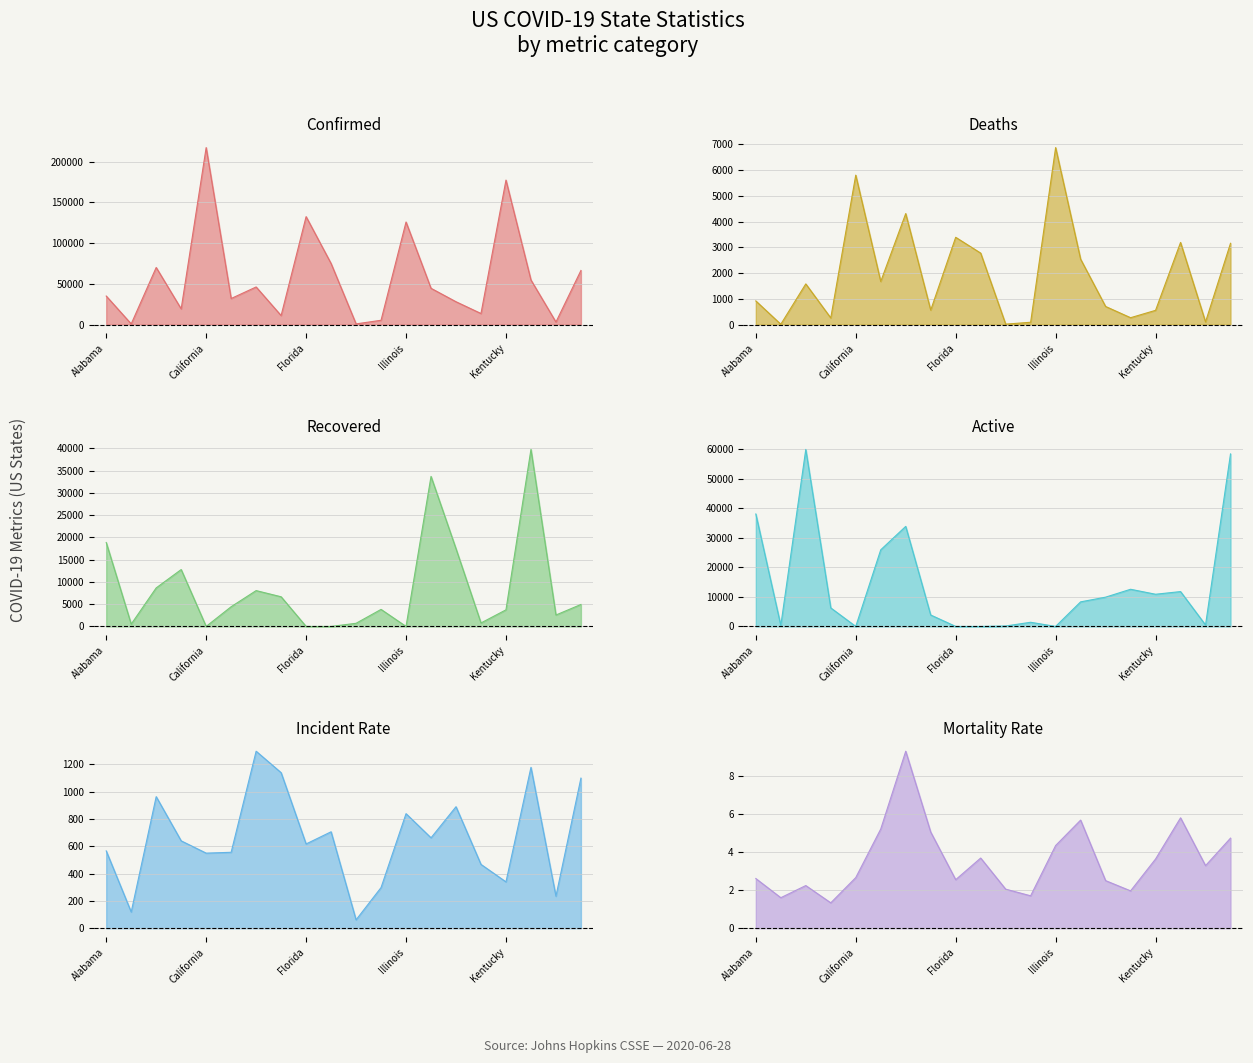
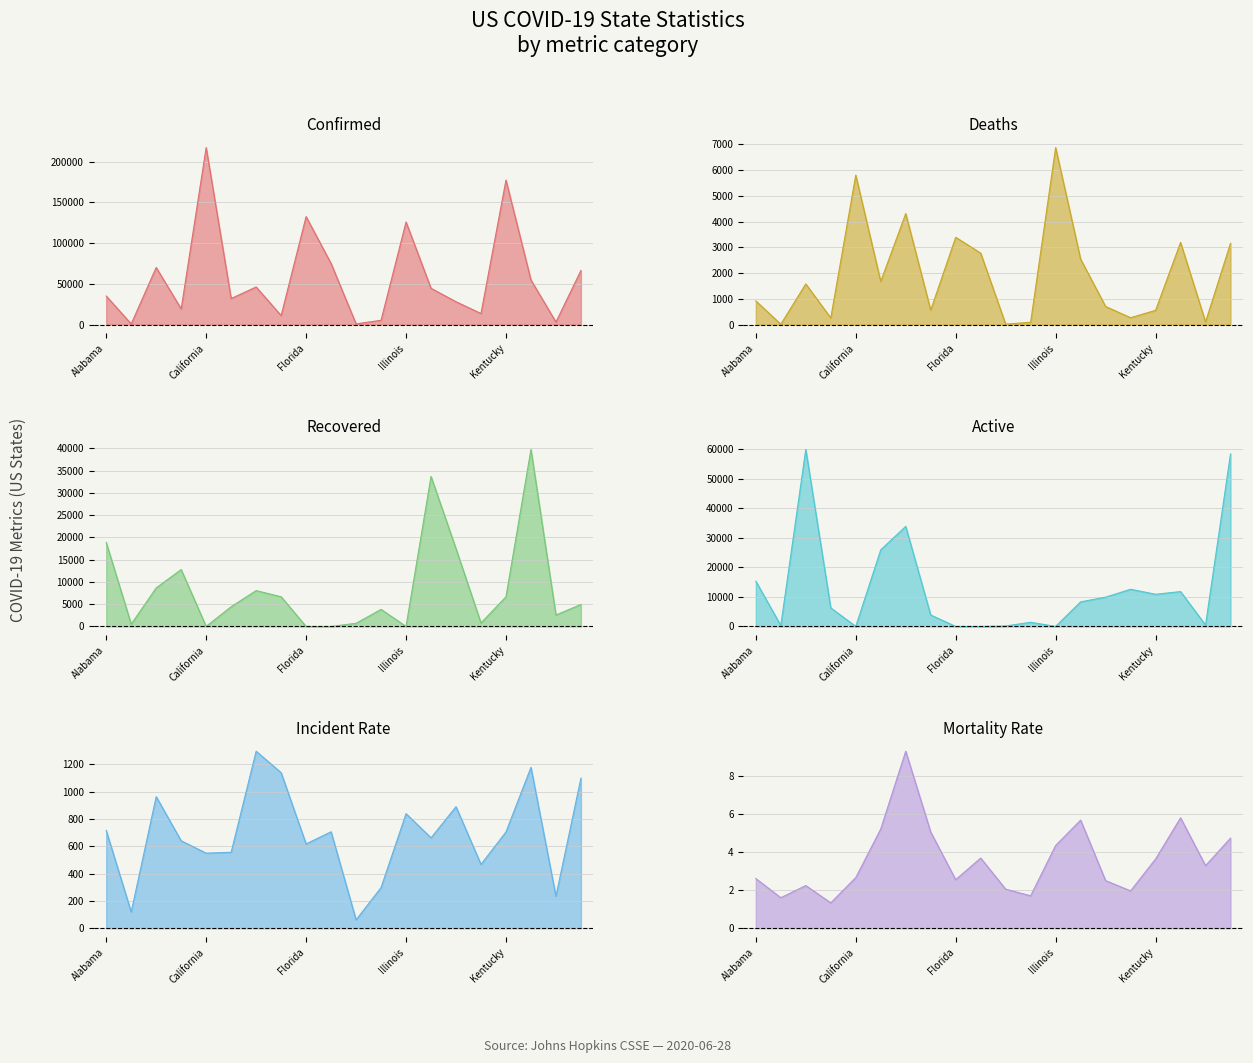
  {
    "Confirmed": {
      "Alabama": 40000,
      "California": 220000,
      "Florida": 130000,
      "Illinois": 130000,
      "Kentucky": 180000
    },
    "Deaths": {
      "Alabama": 900,
      "California": 5800,
      "Florida": 3400,
      "Illinois": 6900,
      "Kentucky": 600
    },
    "Recovered": {
      "Alabama": 19000,
      "California": 0,
      "Florida": 0,
      "Illinois": 0,
-     "Kentucky": 4000
+     "Kentucky": 7000
    },
    "Active": {
-     "Alabama": 38000,
+     "Alabama": 15000,
      "California": 0,
      "Florida": 0,
      "Illinois": 0,
      "Kentucky": 11000
    },
    "Incident Rate": {
-     "Alabama": 570,
+     "Alabama": 720,
      "California": 550,
      "Florida": 620,
      "Illinois": 840,
-     "Kentucky": 340
+     "Kentucky": 700
    },
    "Mortality Rate": {
      "Alabama": 2.6,
      "California": 2.7,
      "Florida": 2.6,
      "Illinois": 4.4,
      "Kentucky": 3.7
    }
  }
